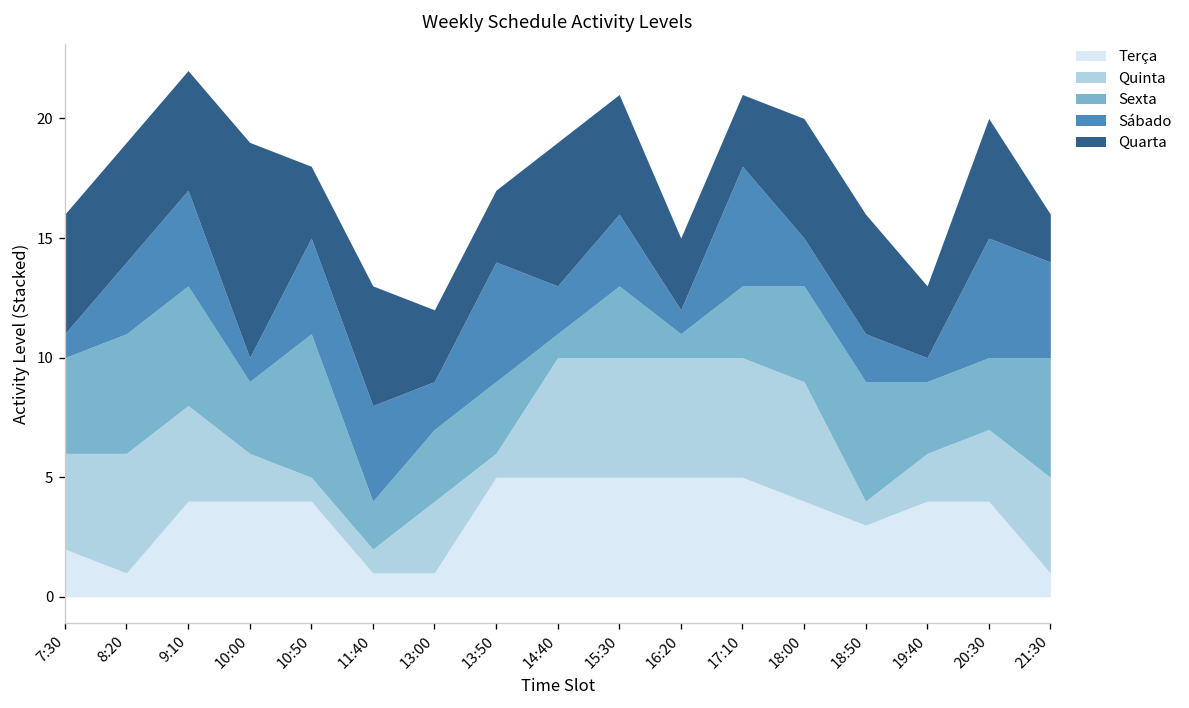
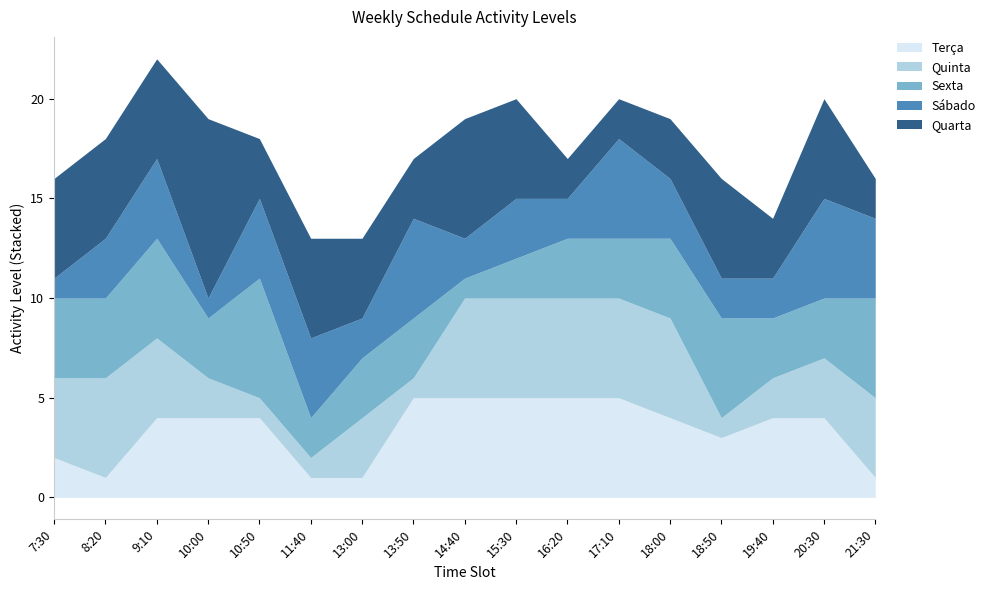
  {
    "Sexta": {
      "7:30": 4,
-     "8:20": 5,
+     "8:20": 4,
      "9:10": 5,
      "10:00": 3,
      "10:50": 6,
      "11:40": 2,
      "13:00": 3,
      "13:50": 3,
      "14:40": 1,
-     "15:30": 3,
-     "16:20": 1,
+     "15:30": 2,
+     "16:20": 3,
      "17:10": 3,
      "18:00": 4,
      "18:50": 5,
      "19:40": 3,
      "20:30": 3,
      "21:30": 5
    },
    "Sábado": {
      "7:30": 1,
      "8:20": 3,
      "9:10": 4,
      "10:00": 1,
      "10:50": 4,
      "11:40": 4,
      "13:00": 2,
      "13:50": 5,
      "14:40": 2,
      "15:30": 3,
-     "16:20": 1,
+     "16:20": 2,
      "17:10": 5,
-     "18:00": 2,
+     "18:00": 3,
      "18:50": 2,
-     "19:40": 1,
+     "19:40": 2,
      "20:30": 5,
      "21:30": 4
    },
    "Quarta": {
      "7:30": 5,
      "8:20": 5,
      "9:10": 5,
      "10:00": 9,
      "10:50": 3,
      "11:40": 5,
-     "13:00": 3,
+     "13:00": 4,
      "13:50": 3,
      "14:40": 6,
      "15:30": 5,
-     "16:20": 3,
-     "17:10": 3,
-     "18:00": 5,
+     "16:20": 2,
+     "17:10": 2,
+     "18:00": 3,
      "18:50": 5,
      "19:40": 3,
      "20:30": 5,
      "21:30": 2
    }
  }
